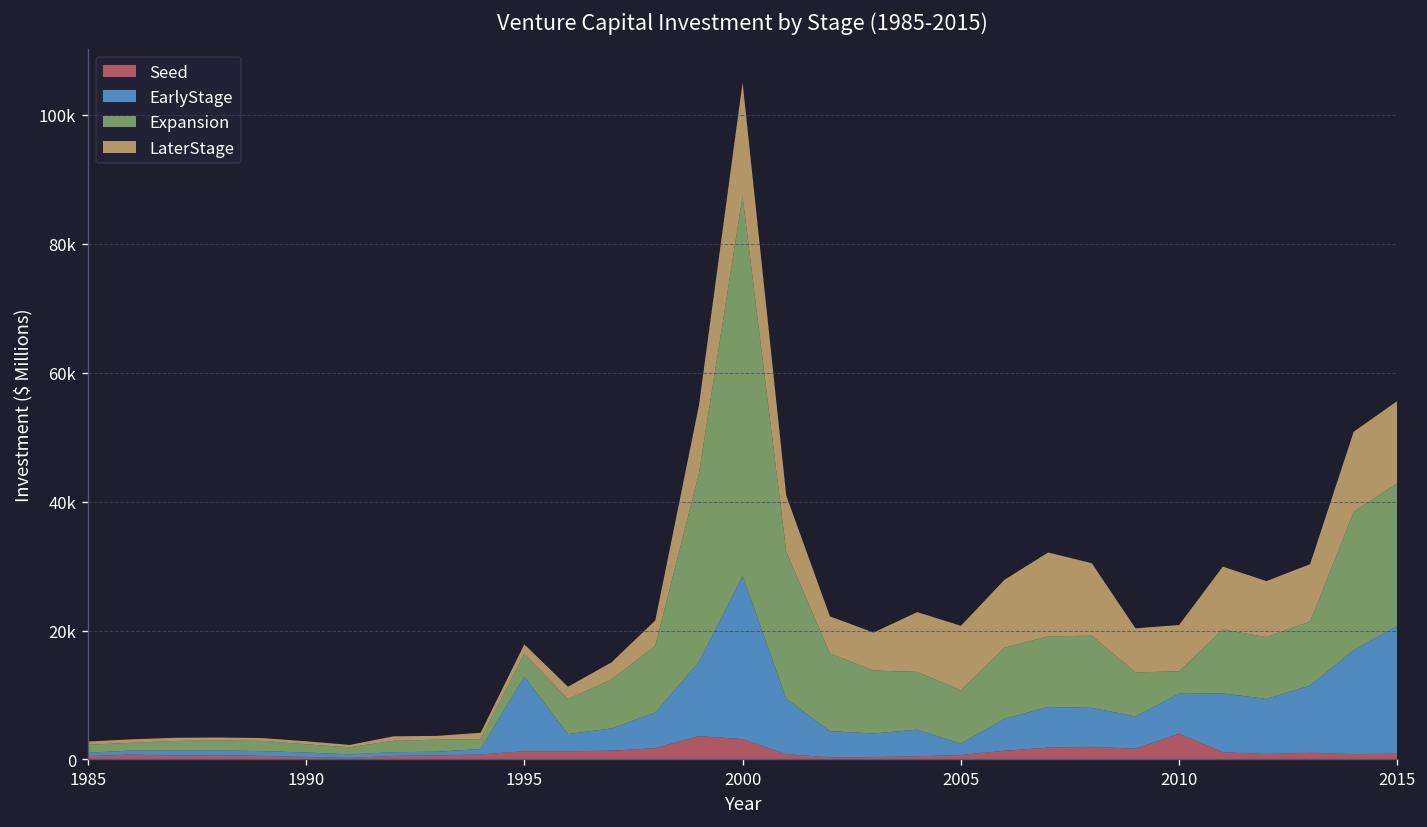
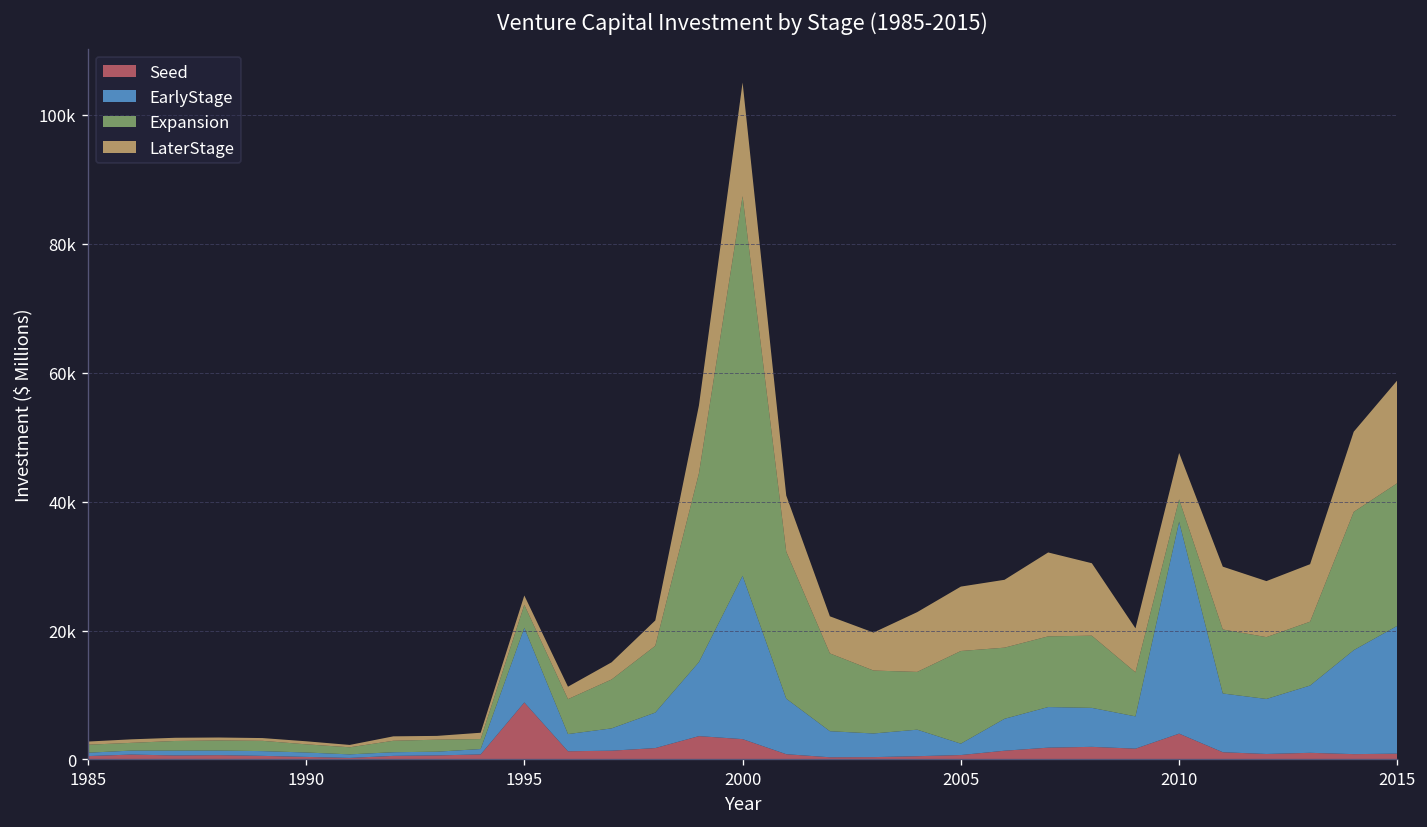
  {
    "Seed": {
      "1985": 1000,
-     "1995": 1000,
+     "1995": 9000,
      "2000": 3000,
      "2005": 1000,
      "2010": 4000,
      "2015": 1000
    },
    "EarlyStage": {
      "1985": 1000,
      "1990": 1000,
      "1995": 12000,
      "2000": 25000,
      "2005": 2000,
-     "2010": 6000,
+     "2010": 33000,
      "2015": 20000
    },
    "Expansion": {
      "1985": 1000,
      "1995": 4000,
      "2000": 59000,
-     "2005": 8000,
+     "2005": 14000,
      "2010": 3000,
      "2015": 22000
    },
    "LaterStage": {
      "1985": 0,
      "1995": 1000,
      "2000": 18000,
      "2005": 10000,
      "2010": 7000,
-     "2015": 13000
+     "2015": 16000
    }
  }
